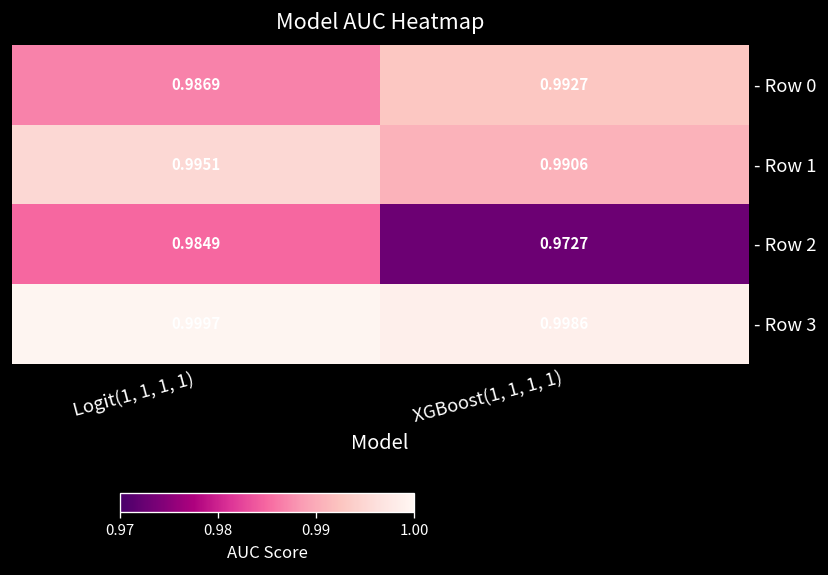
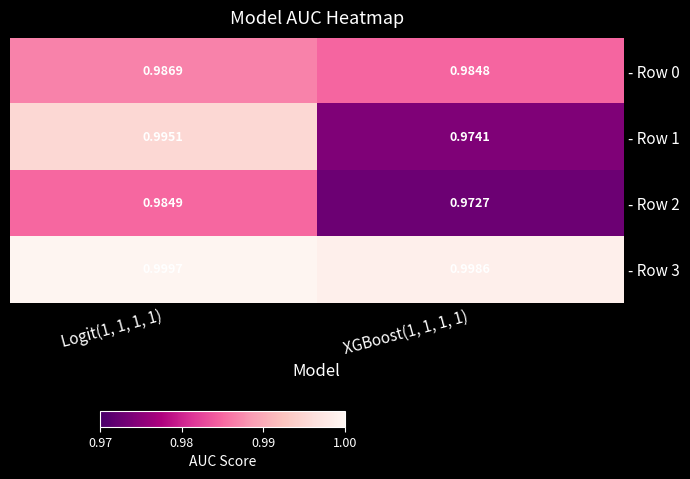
  {
    "- Row 0": {
      "Logit(1, 1, 1, 1)": 0.9869,
-     "XGBoost(1, 1, 1, 1)": 0.9927
+     "XGBoost(1, 1, 1, 1)": 0.9848
    },
    "- Row 1": {
-     "XGBoost(1, 1, 1, 1)": 0.9906
+     "XGBoost(1, 1, 1, 1)": 0.9741
    },
    "- Row 2": {
      "Logit(1, 1, 1, 1)": 0.9849,
      "XGBoost(1, 1, 1, 1)": 0.9727
    }
  }
